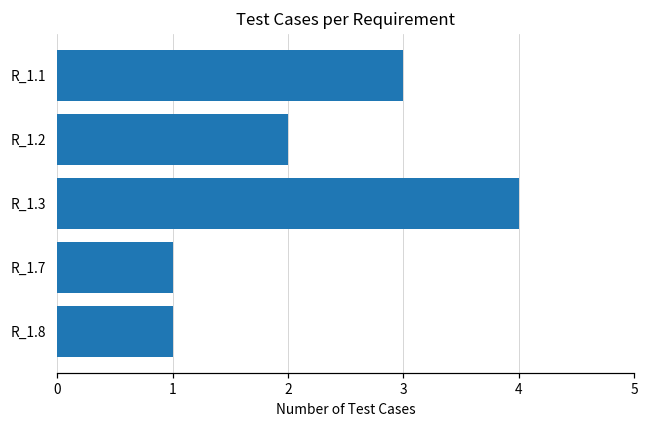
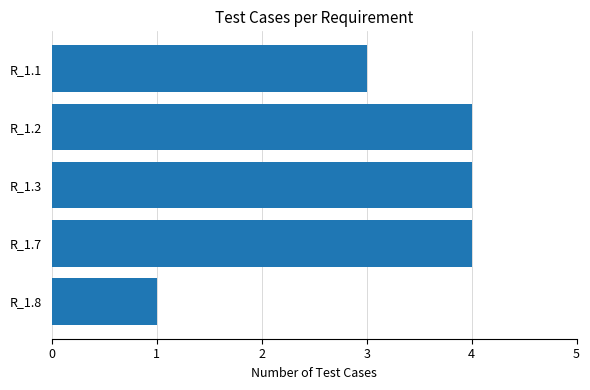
  {
    "R_1.1": 3,
-   "R_1.2": 2,
+   "R_1.2": 4,
    "R_1.3": 4,
-   "R_1.7": 1,
+   "R_1.7": 4,
    "R_1.8": 1
  }
